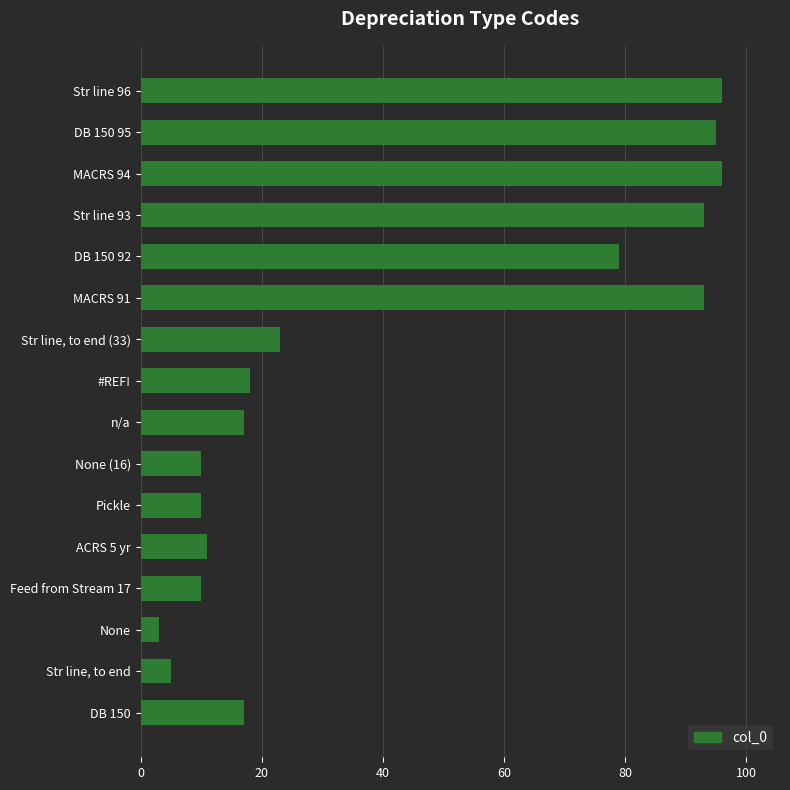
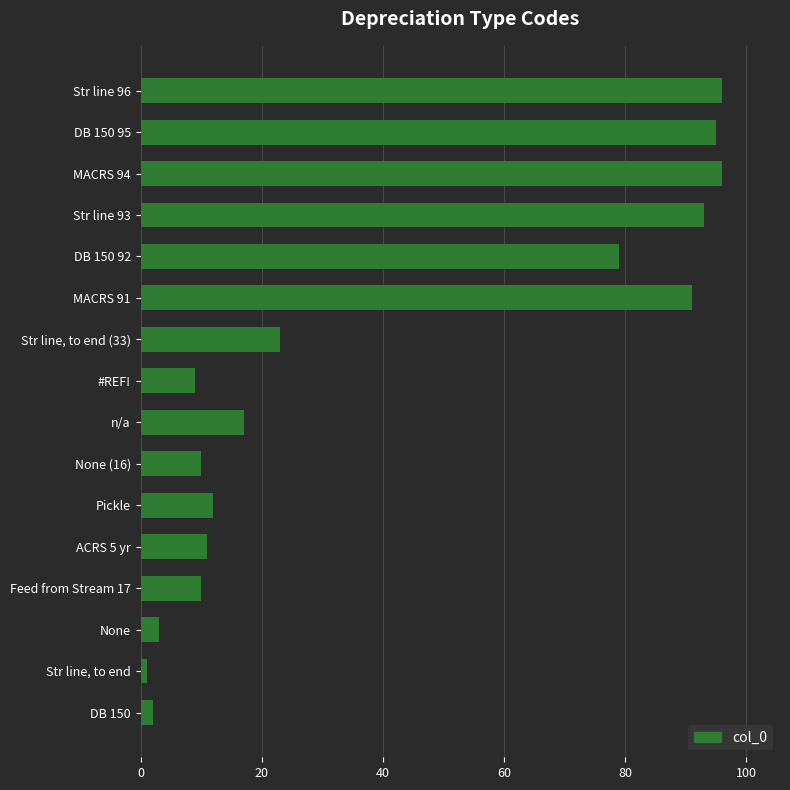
  {
    "Str line 96": 96,
    "DB 150 95": 95,
    "MACRS 94": 96,
    "Str line 93": 93,
    "DB 150 92": 79,
-   "MACRS 91": 93,
+   "MACRS 91": 91,
    "Str line, to end (33)": 23,
-   "#REF!": 18,
+   "#REF!": 9,
    "n/a": 17,
    "None (16)": 10,
-   "Pickle": 10,
+   "Pickle": 12,
    "ACRS 5 yr": 11,
    "Feed from Stream 17": 10,
    "None": 3,
-   "Str line, to end": 5,
-   "DB 150": 17
+   "Str line, to end": 1,
+   "DB 150": 2
  }
